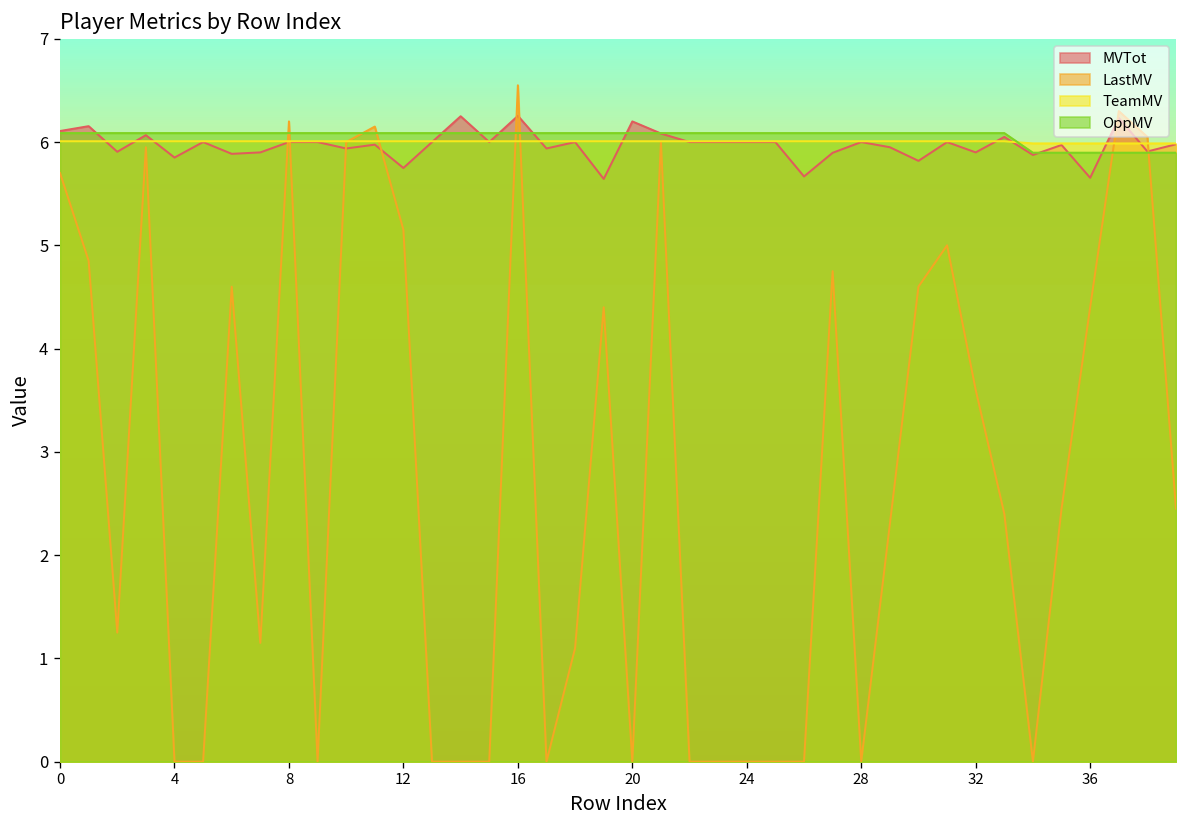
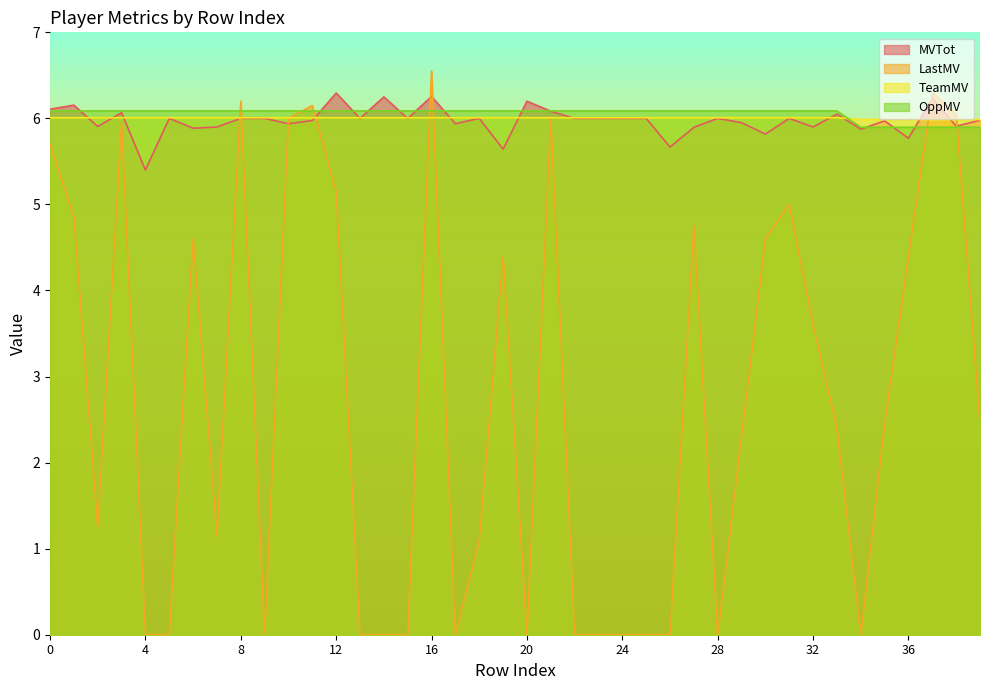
  {
    "MVTot": {
-     "4": 5.9,
-     "12": 5.7,
+     "4": 5.4,
+     "12": 6.3,
      "16": 6.3,
      "20": 6.2,
      "32": 5.9,
-     "36": 5.7
+     "36": 5.8
    },
    "OppMV": {
      "4": 6.1,
      "8": 6.1,
      "12": 6.1,
      "16": 6.1,
      "20": 6.1,
      "24": 6.1,
      "28": 6.1,
      "32": 6.1,
      "36": 5.9
    }
  }
